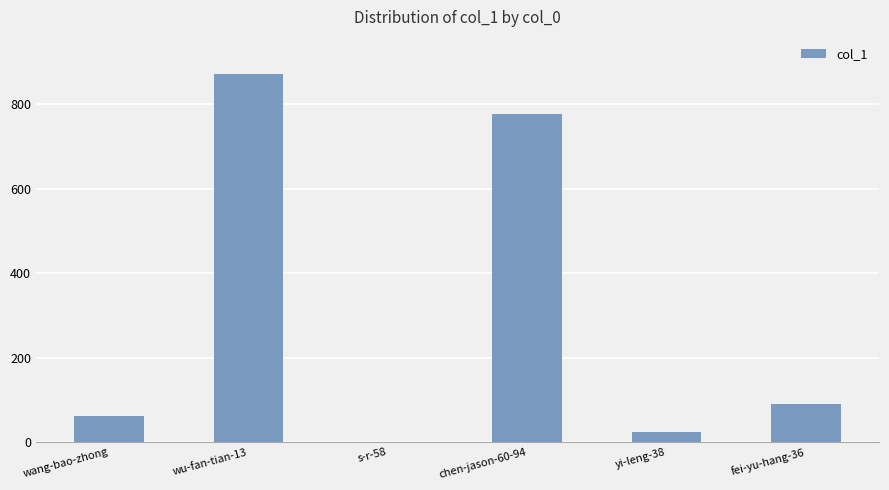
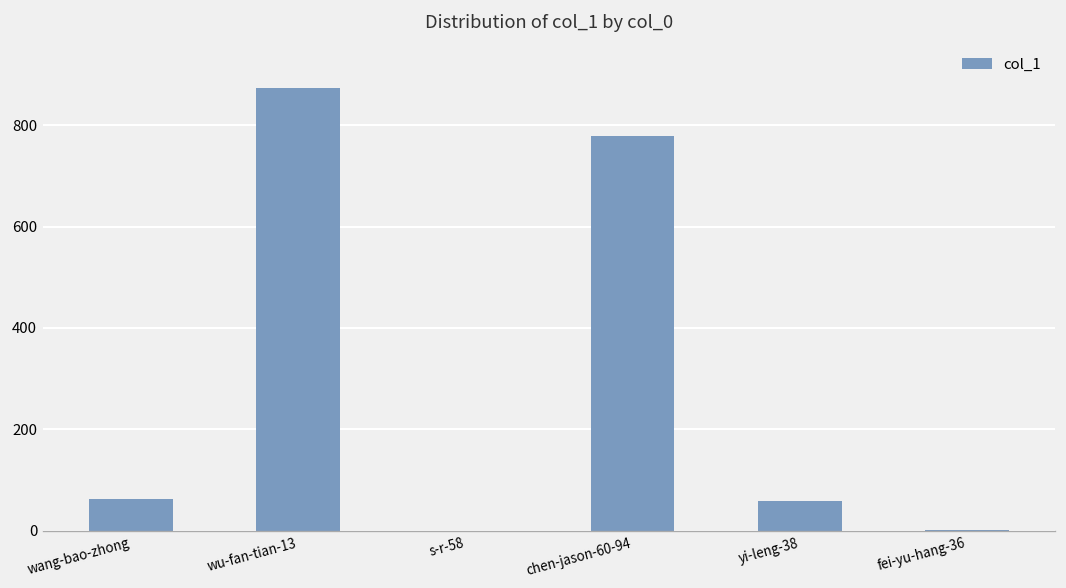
  {
    "wang-bao-zhong": 60,
    "wu-fan-tian-13": 870,
    "s-r-58": 0,
    "chen-jason-60-94": 780,
-   "yi-leng-38": 20,
-   "fei-yu-hang-36": 90
+   "yi-leng-38": 60,
+   "fei-yu-hang-36": 0
  }
